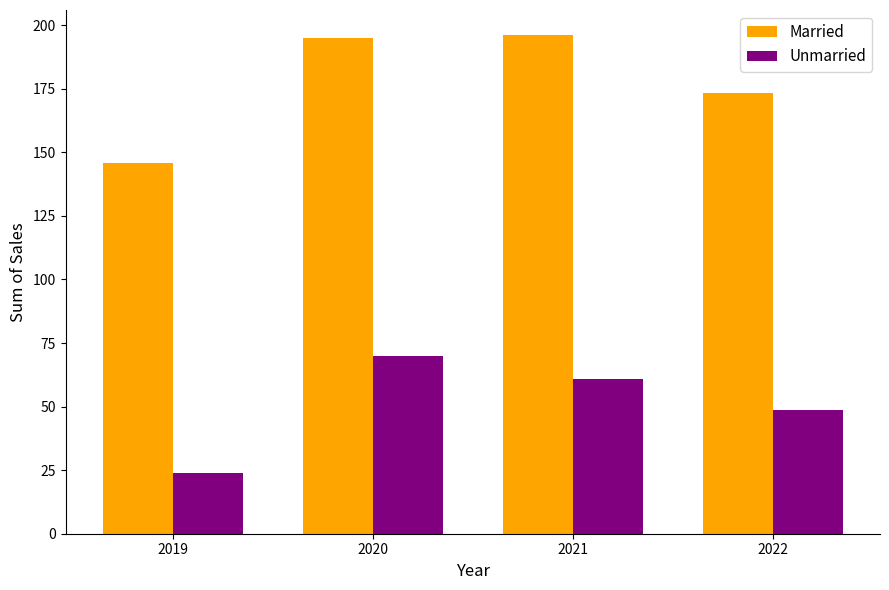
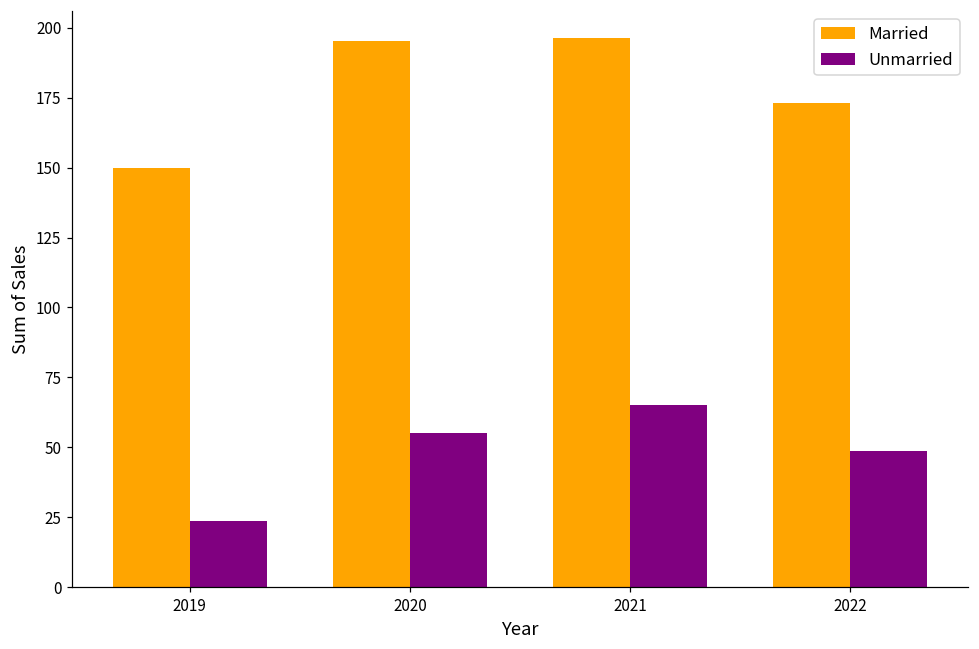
  {
    "Married": {
-     "2019": 146,
+     "2019": 150,
      "2020": 195,
      "2021": 196,
      "2022": 173
    },
    "Unmarried": {
      "2019": 24,
-     "2020": 70,
-     "2021": 61,
+     "2020": 55,
+     "2021": 65,
      "2022": 49
    }
  }
